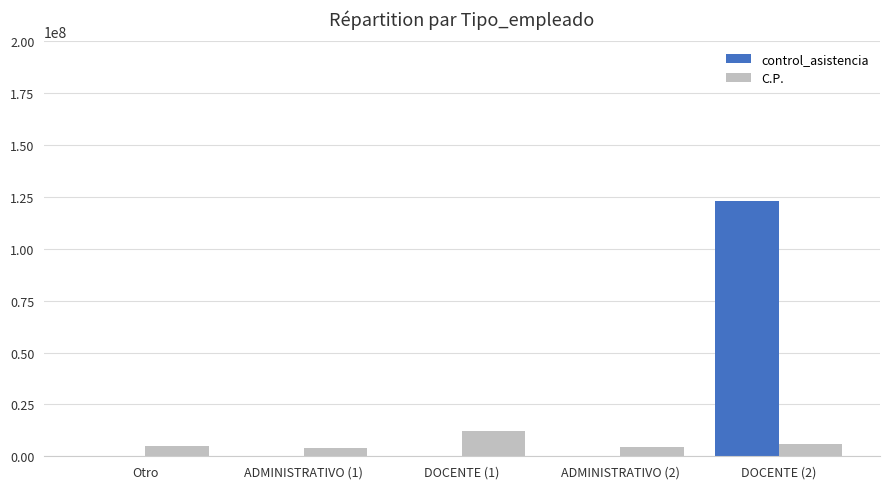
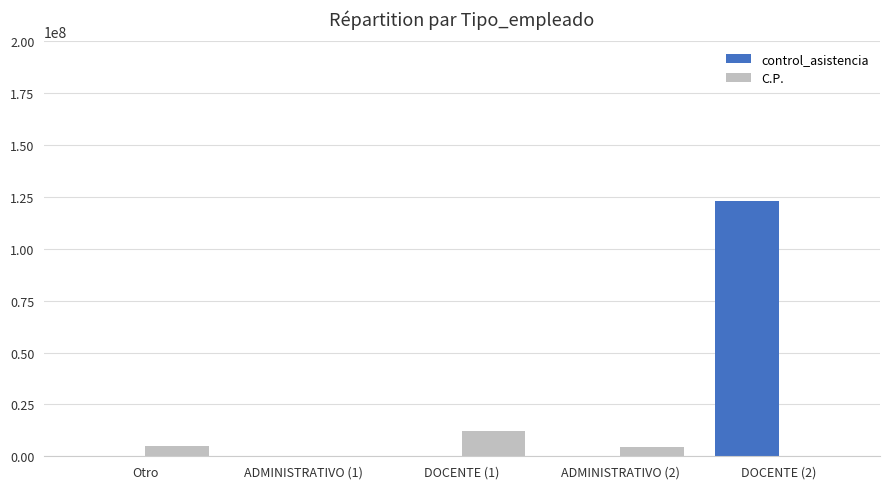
  {
    "control_asistencia": {
      "DOCENTE (2)": 123000000
    },
    "C.P.": {
      "Otro": 5000000,
-     "ADMINISTRATIVO (1)": 4000000,
+     "ADMINISTRATIVO (1)": 0,
      "DOCENTE (1)": 12000000,
      "ADMINISTRATIVO (2)": 5000000,
-     "DOCENTE (2)": 6000000
+     "DOCENTE (2)": 0
    }
  }
